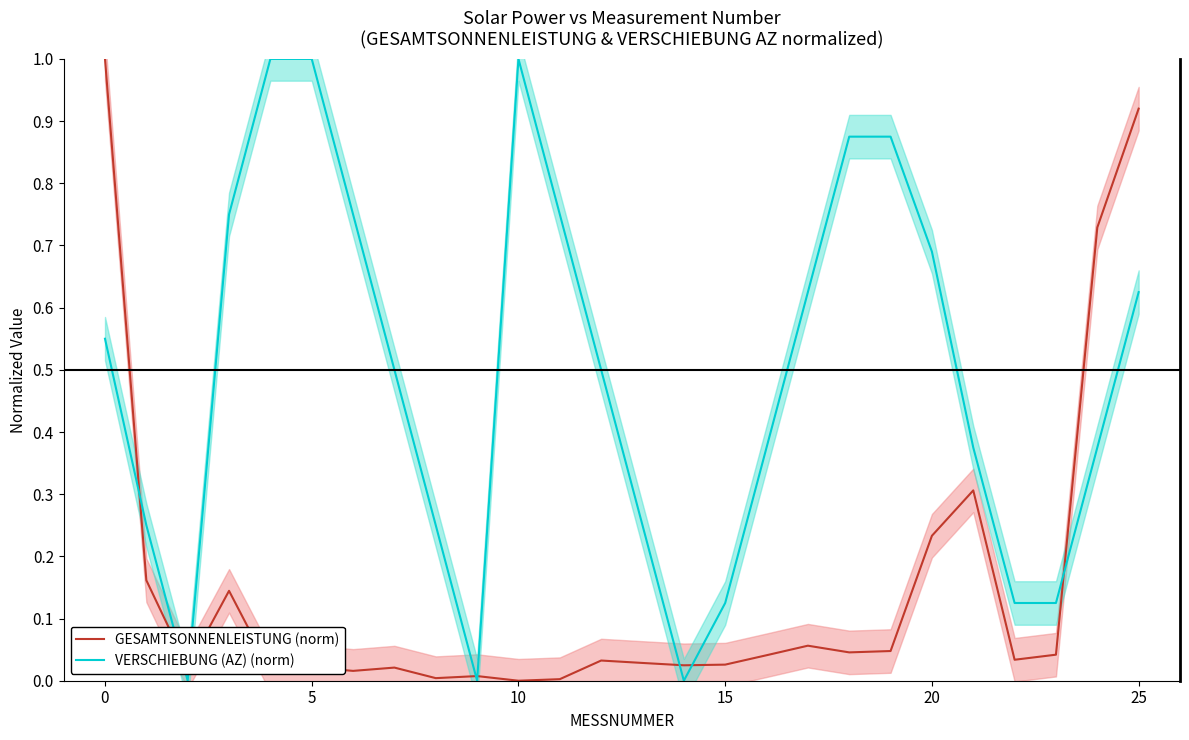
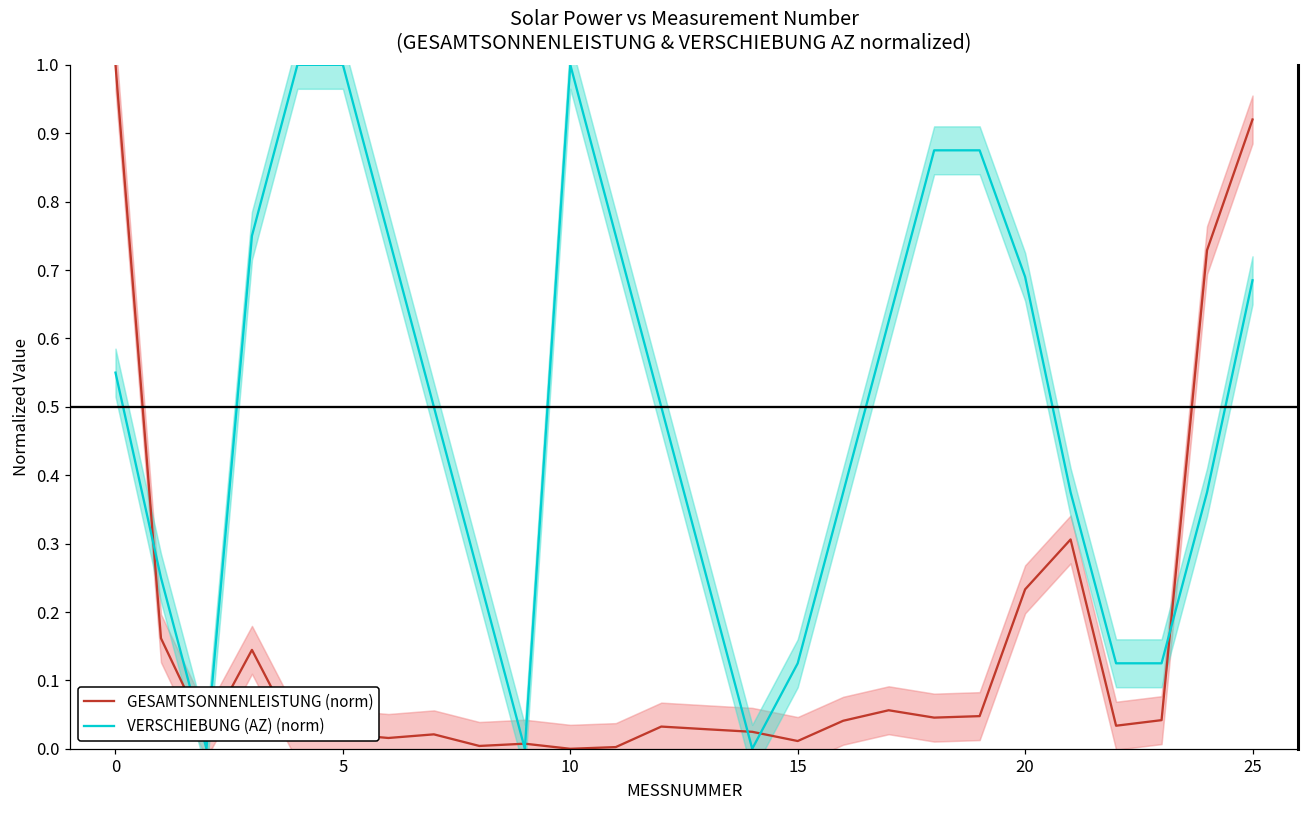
  {
    "GESAMTSONNENLEISTUNG (norm)": {
      "0": 1.00,
      "10": 0.00,
-     "15": 0.03,
+     "15": 0.01,
      "20": 0.23,
      "25": 0.92
    },
    "VERSCHIEBUNG (AZ) (norm)": {
      "0": 0.55,
      "5": 1.00,
      "10": 1.00,
      "15": 0.13,
      "20": 0.69,
-     "25": 0.63
+     "25": 0.68
    }
  }
